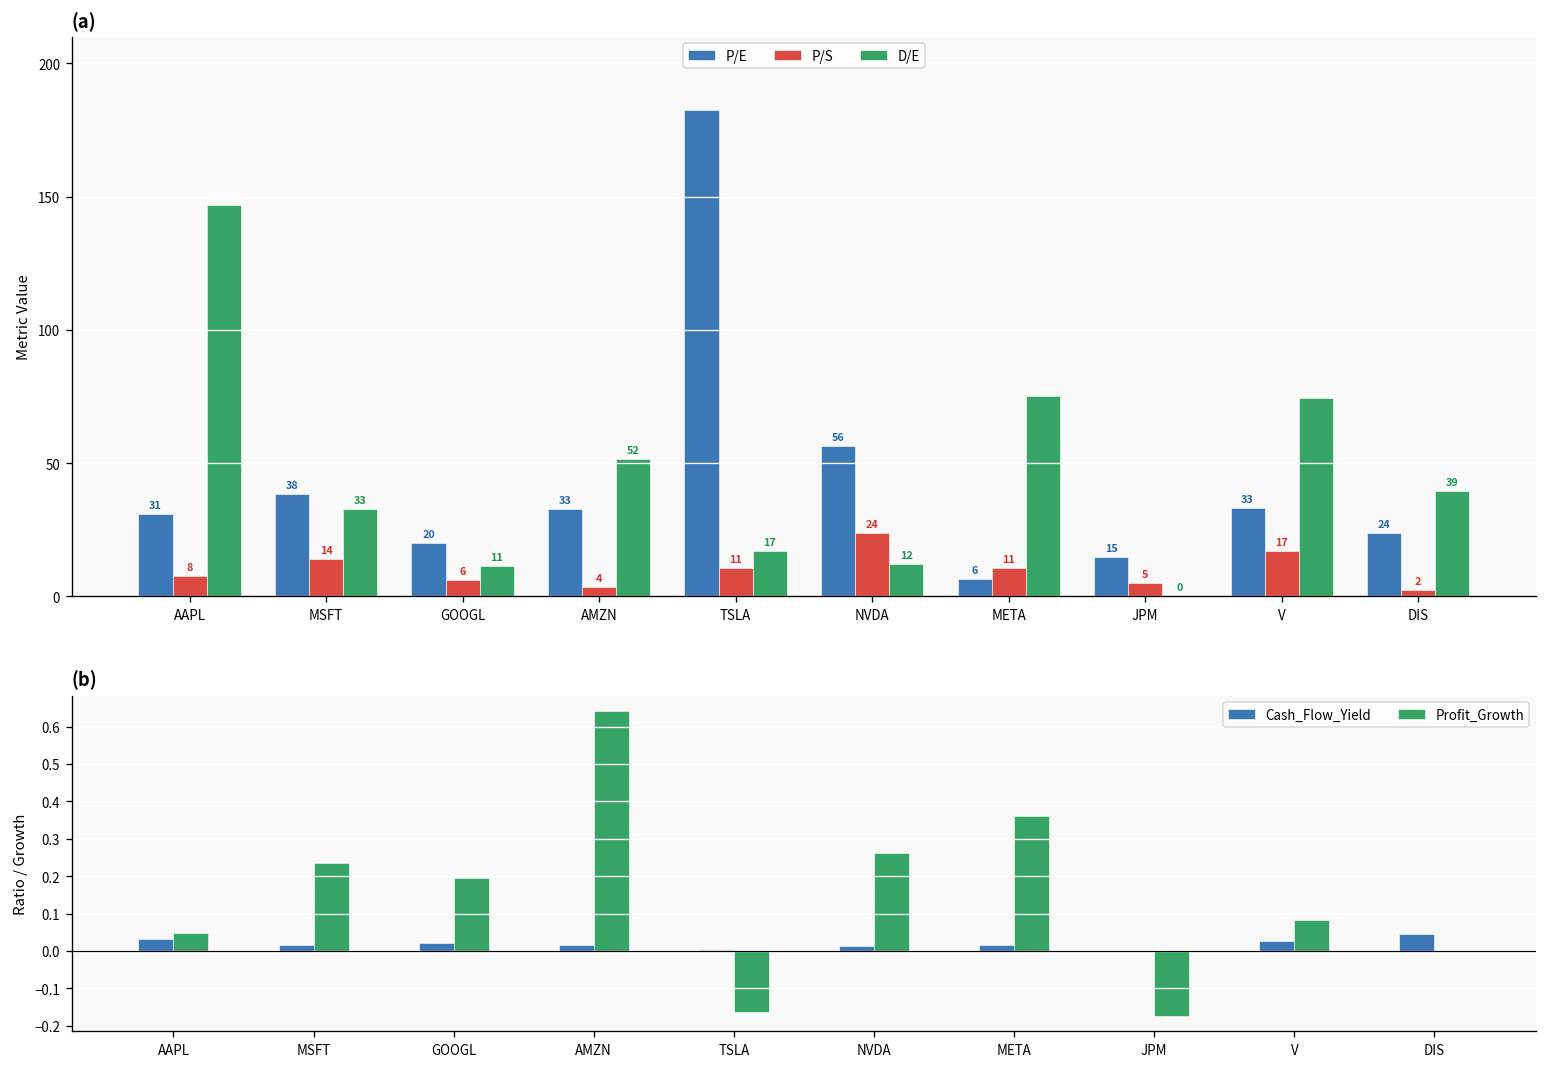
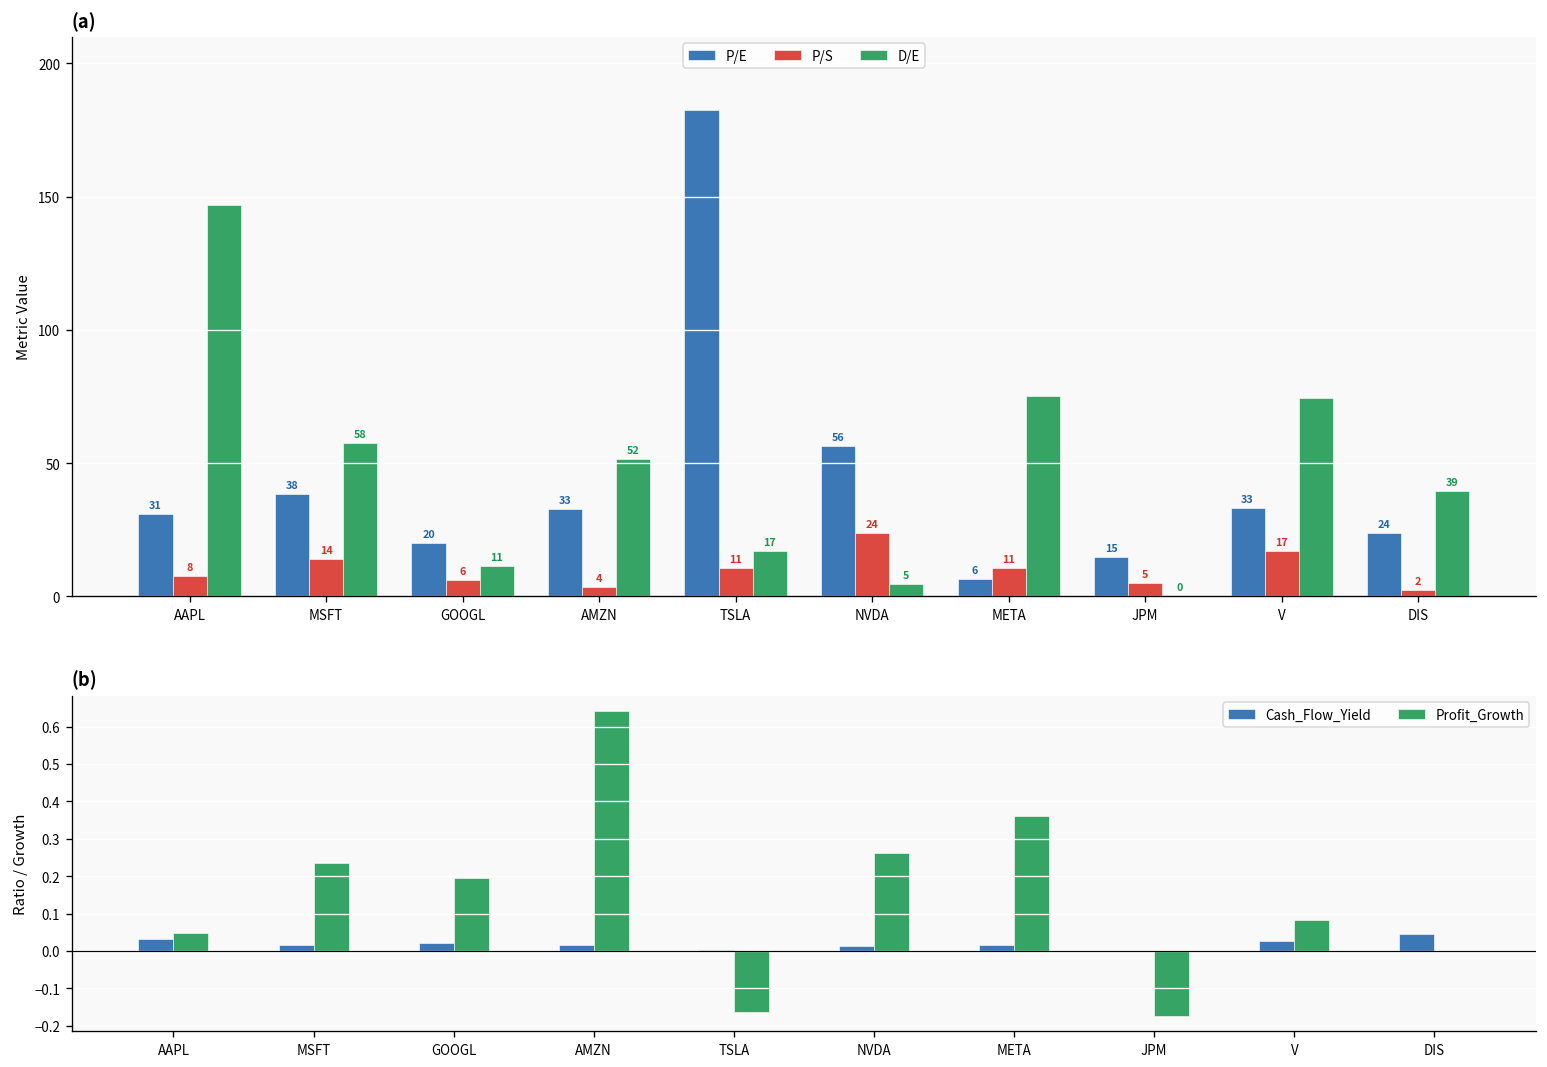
  {
    "(a)": {
      "P/E": {
        "AAPL": 31,
        "MSFT": 38,
        "GOOGL": 20,
        "AMZN": 33,
        "NVDA": 56,
        "META": 6,
        "JPM": 15,
        "V": 33,
        "DIS": 24
      },
      "P/S": {
        "AAPL": 8,
        "MSFT": 14,
        "GOOGL": 6,
        "AMZN": 4,
        "TSLA": 11,
        "NVDA": 24,
        "META": 11,
        "JPM": 5,
        "V": 17,
        "DIS": 2
      },
      "D/E": {
-       "MSFT": 33,
+       "MSFT": 58,
        "GOOGL": 11,
        "AMZN": 52,
        "TSLA": 17,
-       "NVDA": 12,
+       "NVDA": 5,
        "JPM": 0,
        "DIS": 39
      }
    },
    "(b)": {
      "Cash_Flow_Yield": {
        "AAPL": 0.03,
        "MSFT": 0.02,
        "GOOGL": 0.02,
        "AMZN": 0.02,
        "NVDA": 0.01,
        "META": 0.02,
        "JPM": 0.00,
        "V": 0.03,
        "DIS": 0.04
      },
      "Profit_Growth": {
        "AAPL": 0.05,
        "MSFT": 0.24,
        "GOOGL": 0.19,
        "AMZN": 0.64,
        "TSLA": -0.16,
        "NVDA": 0.26,
        "META": 0.36,
        "JPM": -0.17,
        "V": 0.08,
        "DIS": 0.00
      }
    }
  }
